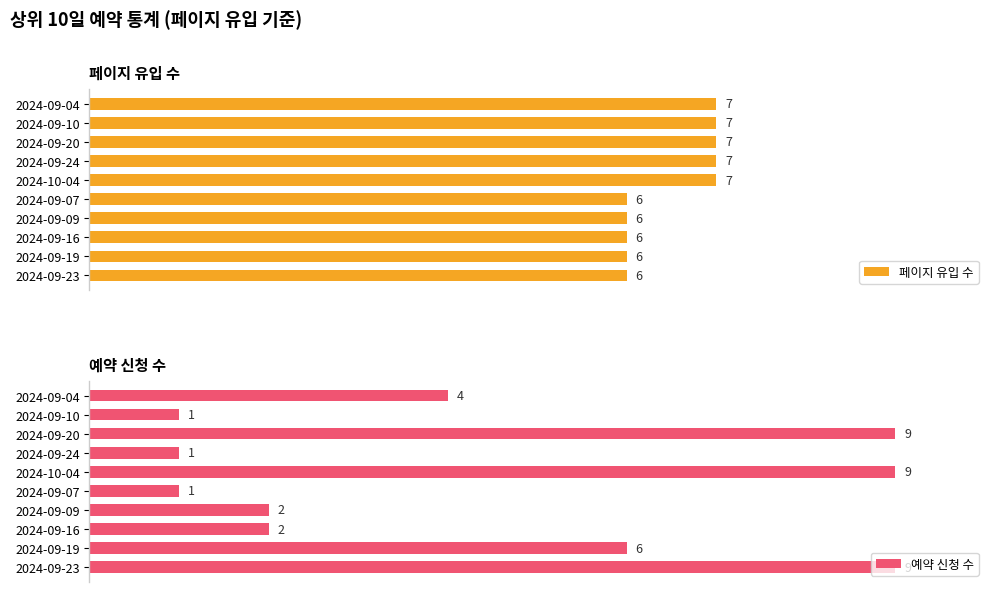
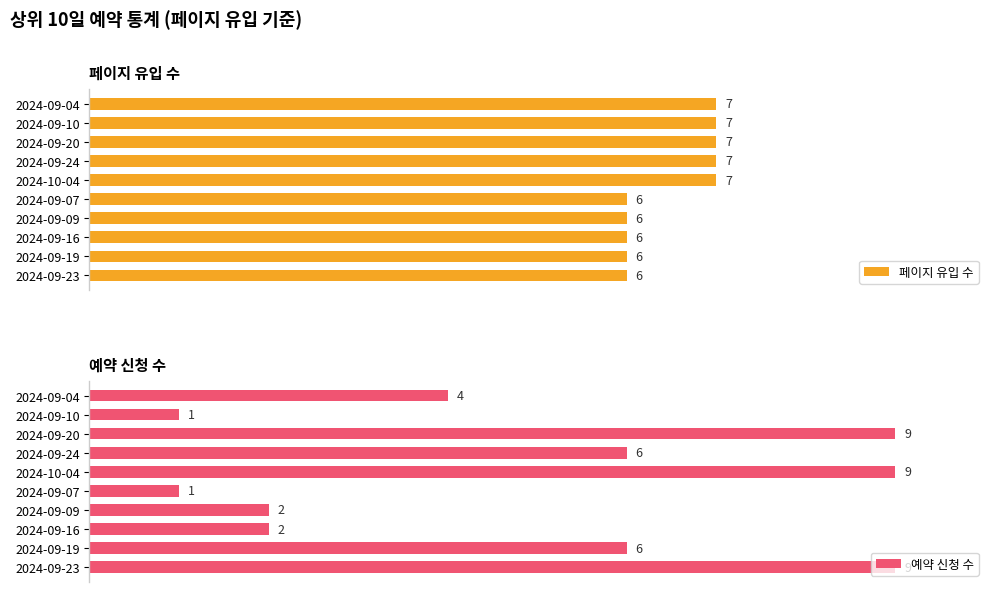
  {
    "페이지 유입 수": {
      "2024-09-04": 7,
      "2024-09-10": 7,
      "2024-09-20": 7,
      "2024-09-24": 7,
      "2024-10-04": 7,
      "2024-09-07": 6,
      "2024-09-09": 6,
      "2024-09-16": 6,
      "2024-09-19": 6,
      "2024-09-23": 6
    },
    "예약 신청 수": {
      "2024-09-04": 4,
      "2024-09-10": 1,
      "2024-09-20": 9,
-     "2024-09-24": 1,
+     "2024-09-24": 6,
      "2024-10-04": 9,
      "2024-09-07": 1,
      "2024-09-09": 2,
      "2024-09-16": 2,
      "2024-09-19": 6
    }
  }
